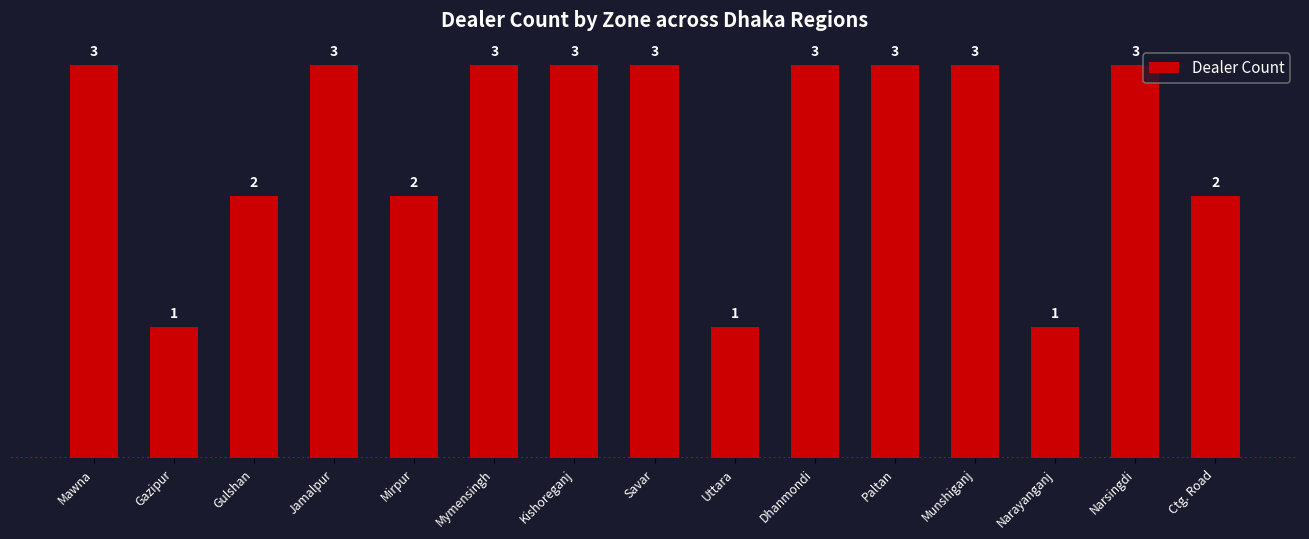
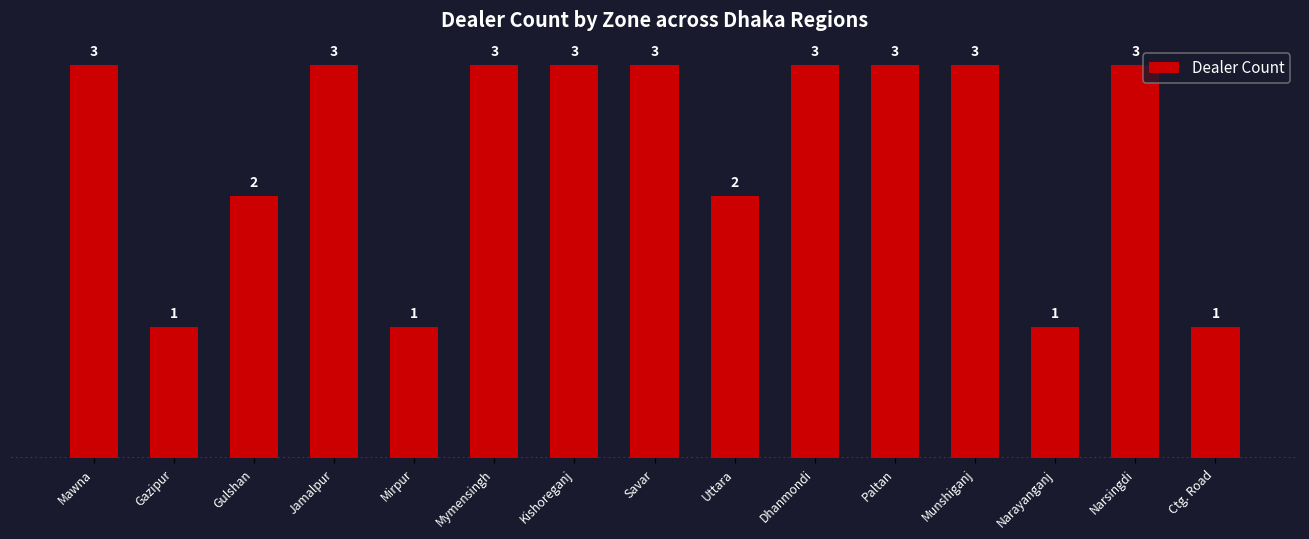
  {
    "Mawna": 3,
    "Gazipur": 1,
    "Gulshan": 2,
    "Jamalpur": 3,
-   "Mirpur": 2,
+   "Mirpur": 1,
    "Mymensingh": 3,
    "Kishoreganj": 3,
    "Savar": 3,
-   "Uttara": 1,
+   "Uttara": 2,
    "Dhanmondi": 3,
    "Paltan": 3,
    "Munshiganj": 3,
    "Narayanganj": 1,
    "Narsingdi": 3,
-   "Ctg. Road": 2
+   "Ctg. Road": 1
  }
